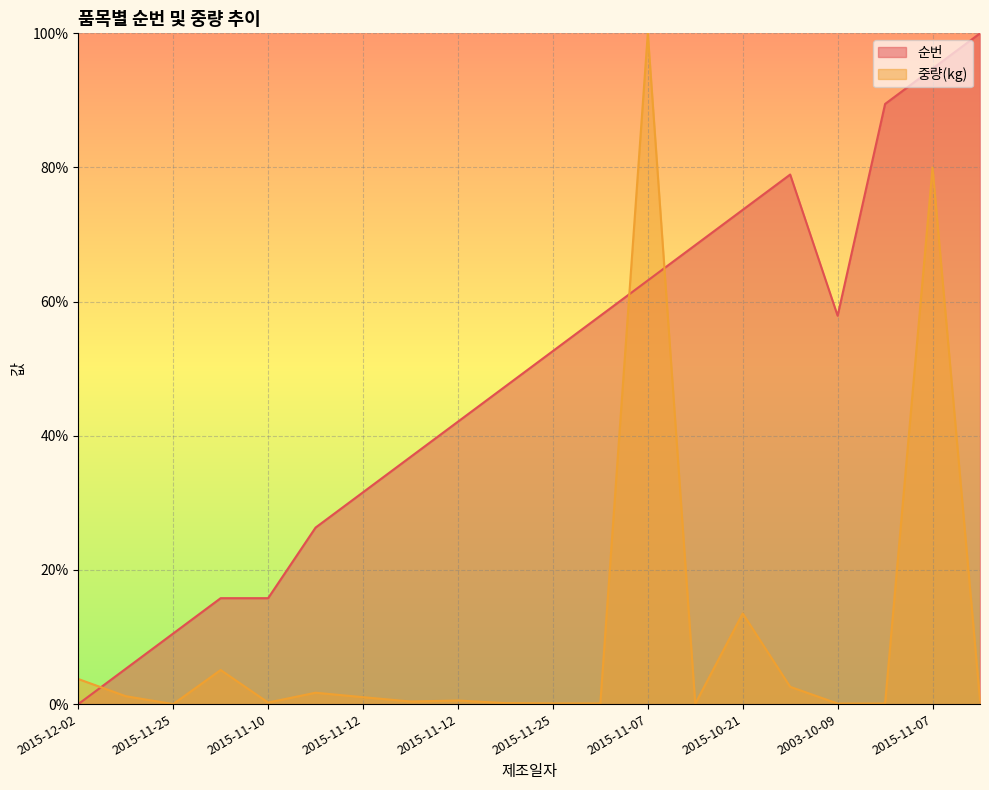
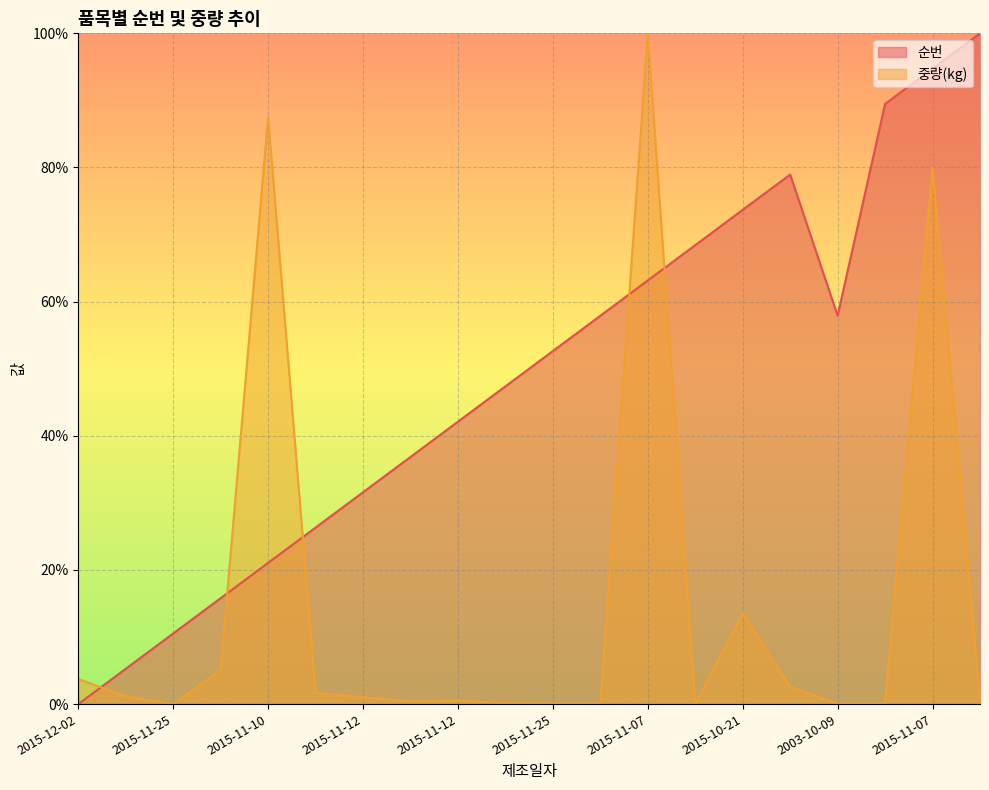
  {
    "순번": {
-     "2015-11-10": "16%",
+     "2015-11-10": "21%",
      "2015-10-21": "74%",
      "2003-10-09": "58%"
    },
    "중량(kg)": {
-     "2015-11-10": "0%",
+     "2015-11-10": "88%",
      "2015-10-21": "14%",
      "2003-10-09": "0%"
    }
  }
